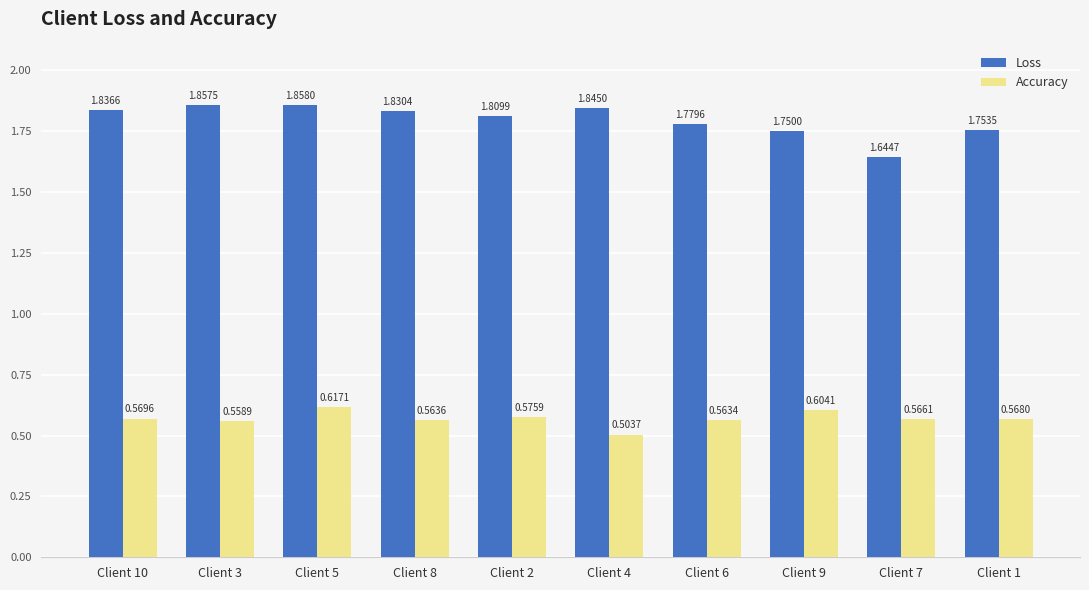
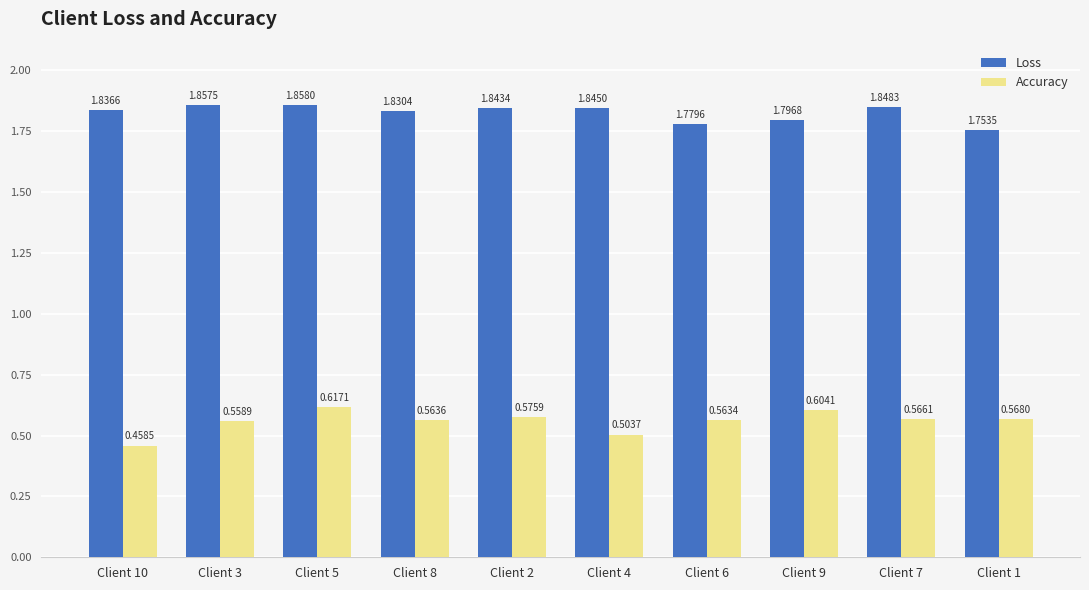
  {
    "Loss": {
      "Client 10": 1.8366,
      "Client 3": 1.8575,
      "Client 5": 1.8580,
      "Client 8": 1.8304,
-     "Client 2": 1.8099,
+     "Client 2": 1.8434,
      "Client 4": 1.8450,
      "Client 6": 1.7796,
-     "Client 9": 1.7500,
-     "Client 7": 1.6447,
+     "Client 9": 1.7968,
+     "Client 7": 1.8483,
      "Client 1": 1.7535
    },
    "Accuracy": {
-     "Client 10": 0.5696,
+     "Client 10": 0.4585,
      "Client 3": 0.5589,
      "Client 5": 0.6171,
      "Client 8": 0.5636,
      "Client 2": 0.5759,
      "Client 4": 0.5037,
      "Client 6": 0.5634,
      "Client 9": 0.6041,
      "Client 7": 0.5661,
      "Client 1": 0.5680
    }
  }
